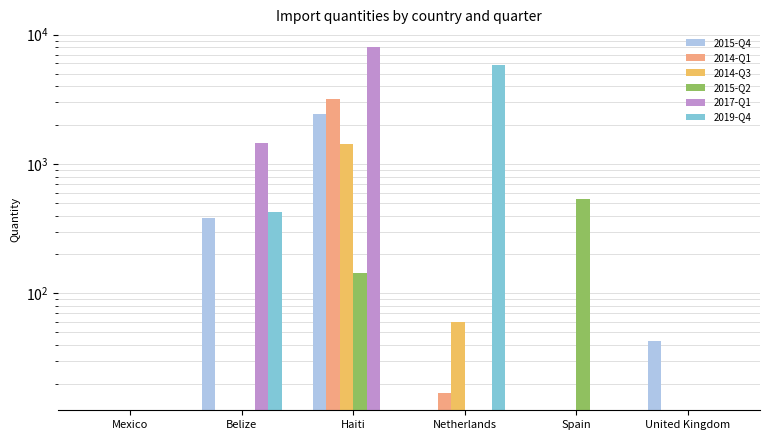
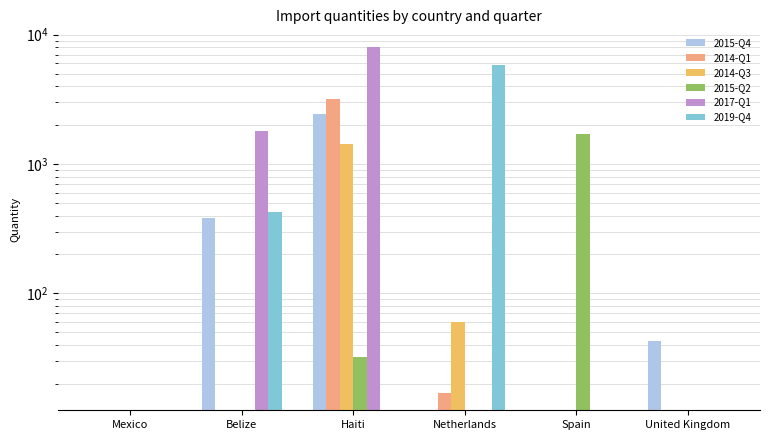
  {
    "2015-Q2": {
-     "Haiti": 140,
-     "Spain": 540
+     "Haiti": 32,
+     "Spain": 1700
    },
    "2017-Q1": {
-     "Belize": 1500,
+     "Belize": 1800,
      "Haiti": 8000
    }
  }
